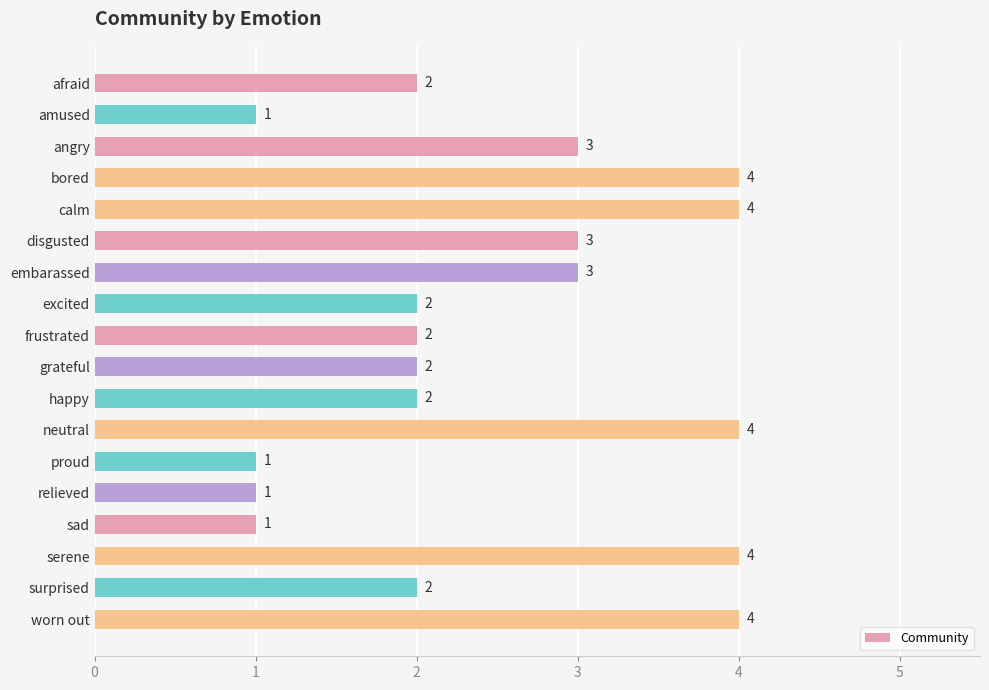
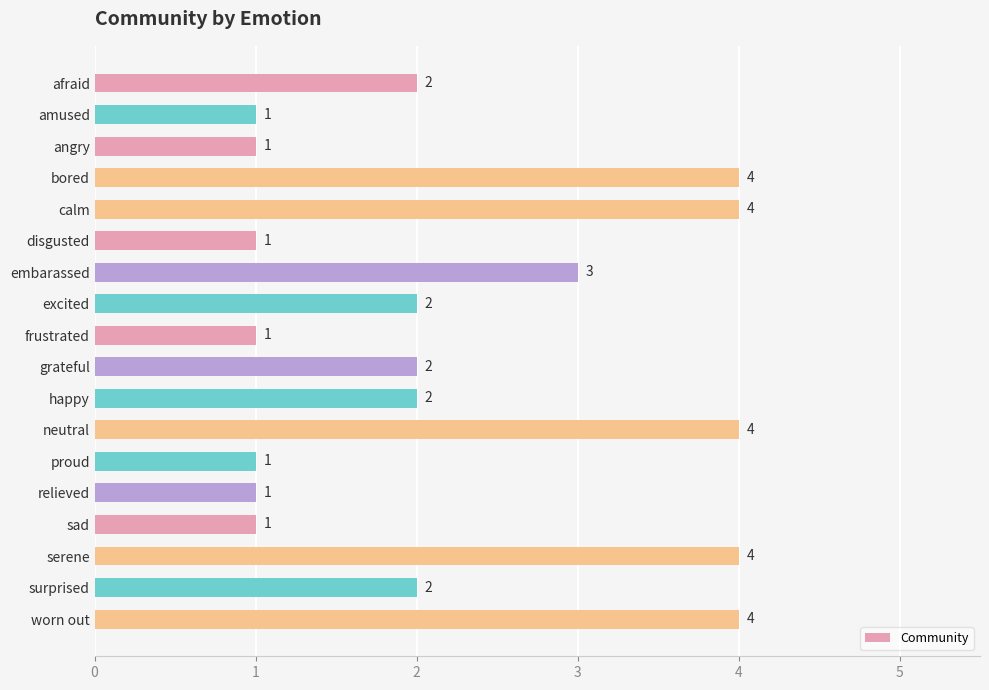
  {
    "afraid": 2,
    "amused": 1,
-   "angry": 3,
+   "angry": 1,
    "bored": 4,
    "calm": 4,
-   "disgusted": 3,
+   "disgusted": 1,
    "embarassed": 3,
    "excited": 2,
-   "frustrated": 2,
+   "frustrated": 1,
    "grateful": 2,
    "happy": 2,
    "neutral": 4,
    "proud": 1,
    "relieved": 1,
    "sad": 1,
    "serene": 4,
    "surprised": 2,
    "worn out": 4
  }
